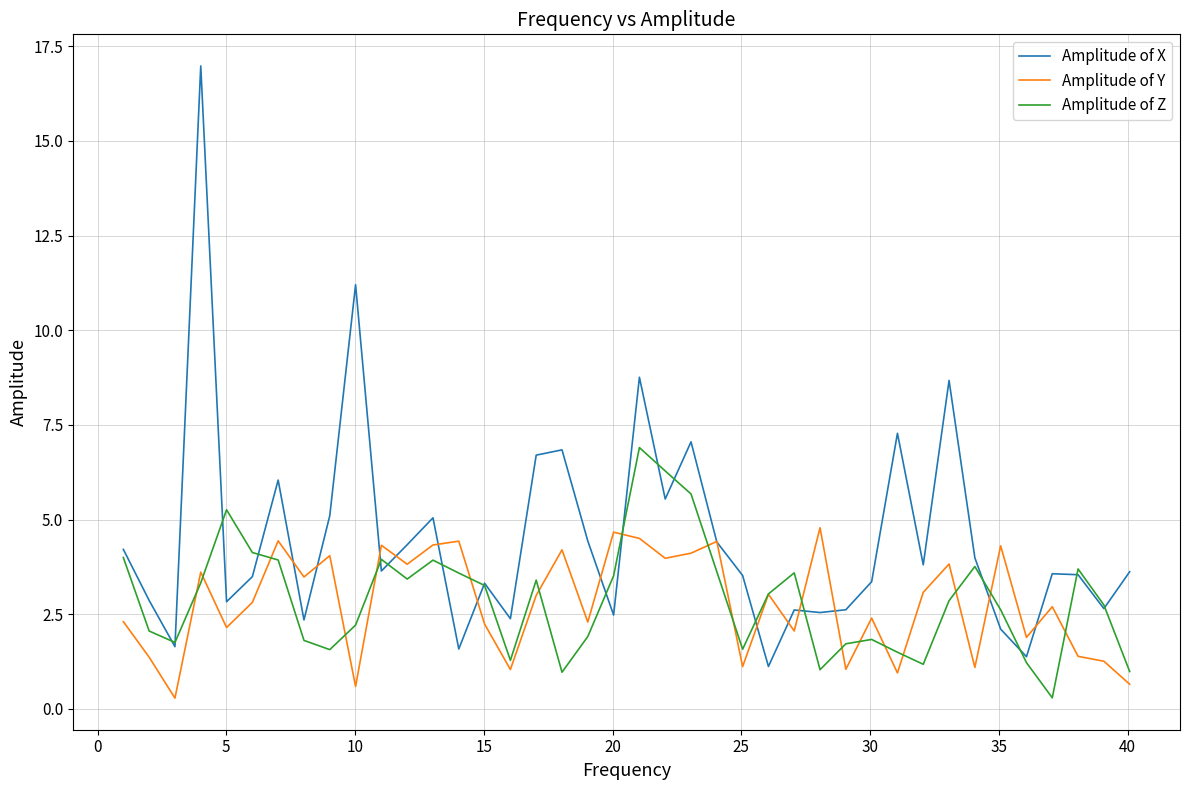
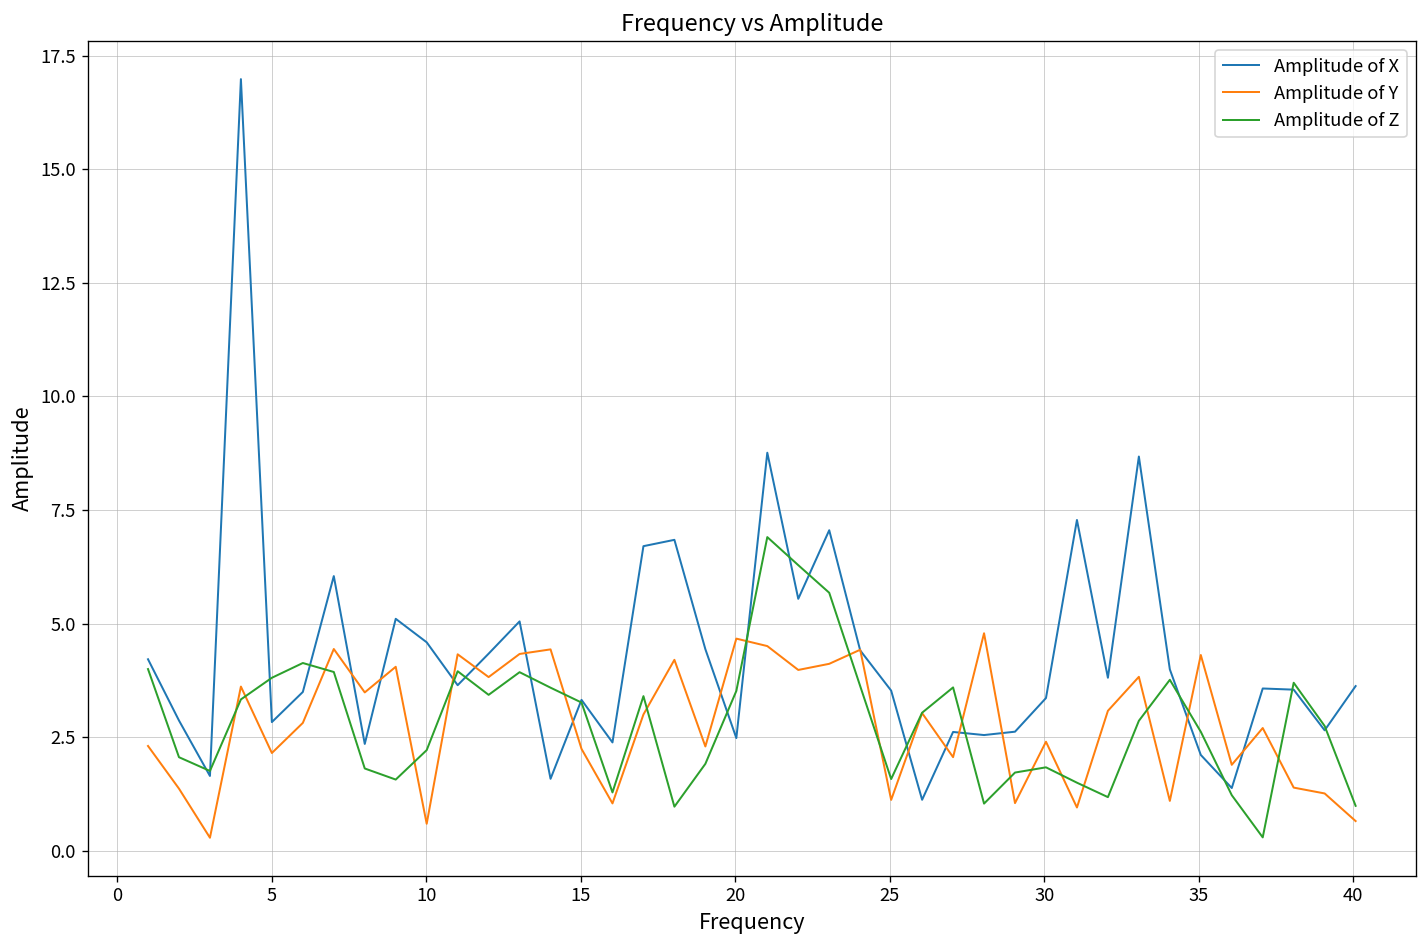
  {
    "Amplitude of X": {
      "5": 2.8,
-     "10": 11.2
+     "10": 4.6
    },
    "Amplitude of Y": {
      "5": 2.2,
      "10": 0.6
    },
    "Amplitude of Z": {
-     "5": 5.3,
+     "5": 3.8,
      "10": 2.2
    }
  }
